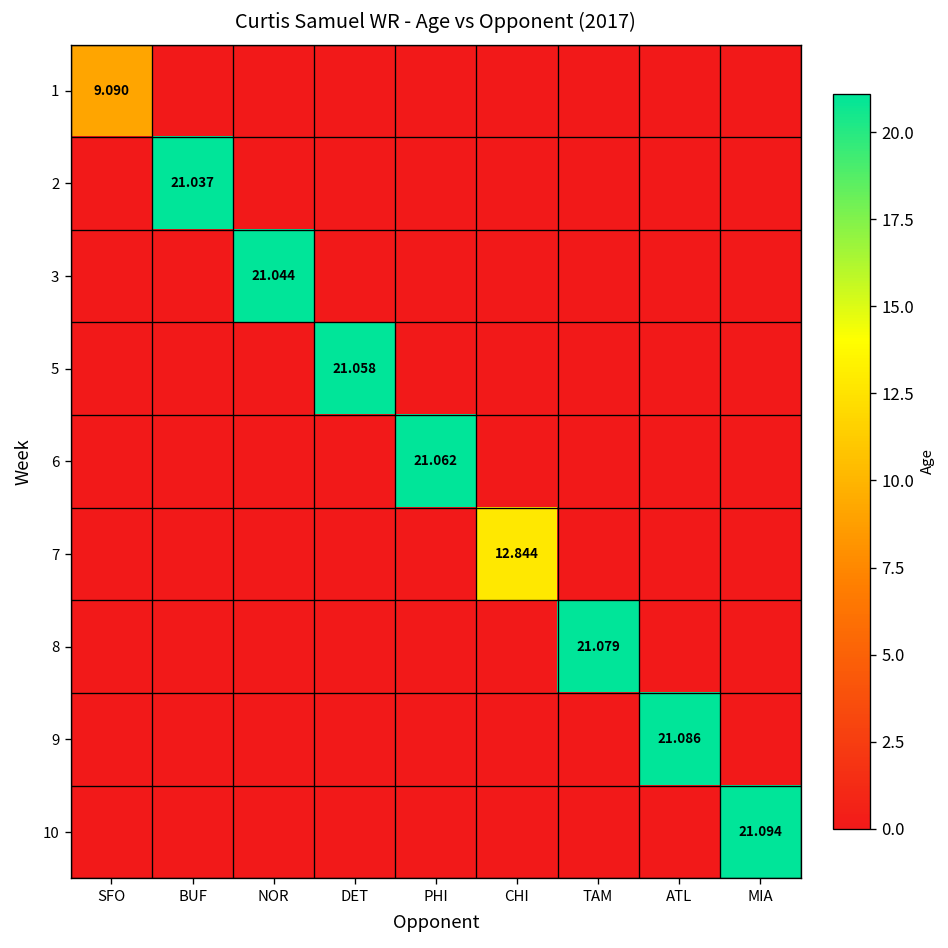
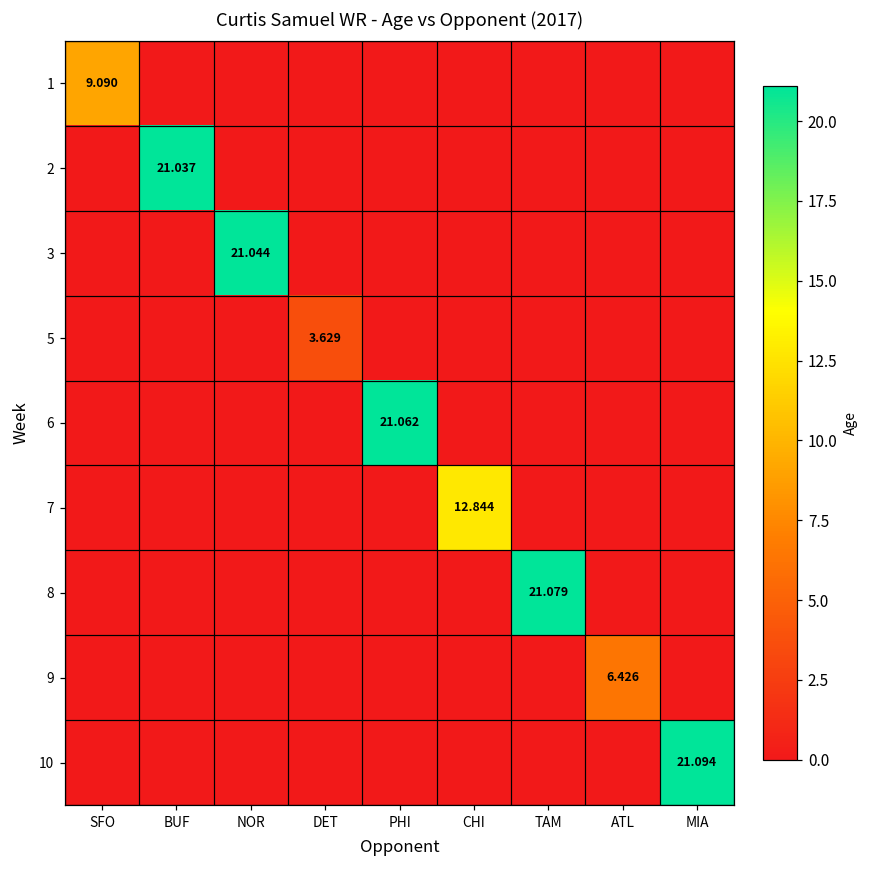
  {
    "1": {
      "SFO": 9.090
    },
    "2": {
      "BUF": 21.037
    },
    "3": {
      "NOR": 21.044
    },
    "5": {
-     "DET": 21.058
+     "DET": 3.629
    },
    "6": {
      "PHI": 21.062
    },
    "7": {
      "CHI": 12.844
    },
    "8": {
      "TAM": 21.079
    },
    "9": {
-     "ATL": 21.086
+     "ATL": 6.426
    },
    "10": {
      "MIA": 21.094
    }
  }
